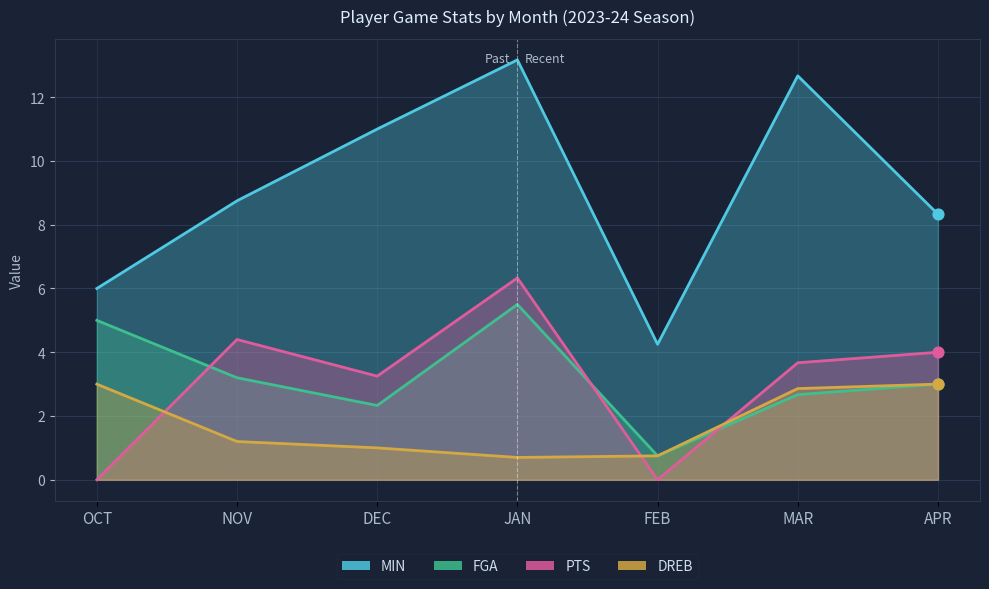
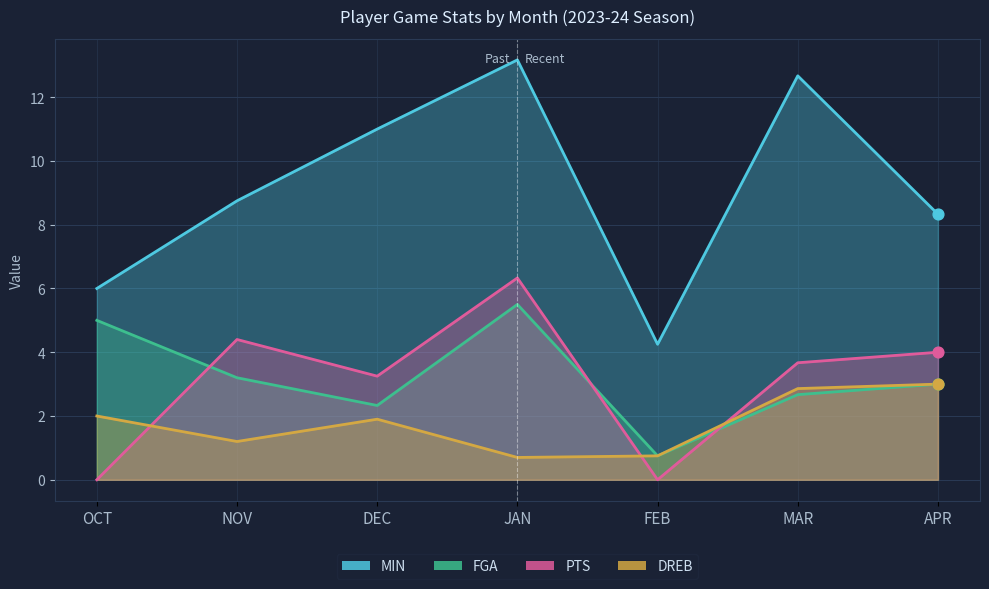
  {
    "DREB": {
-     "OCT": 3,
+     "OCT": 2,
      "NOV": 1.2,
-     "DEC": 1.0,
+     "DEC": 1.9,
      "JAN": 0.7,
      "MAR": 2.9
    }
  }
